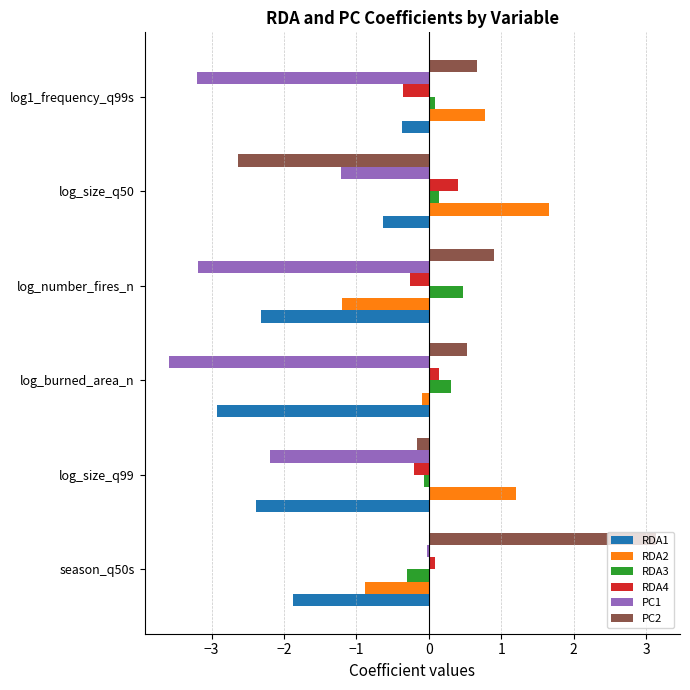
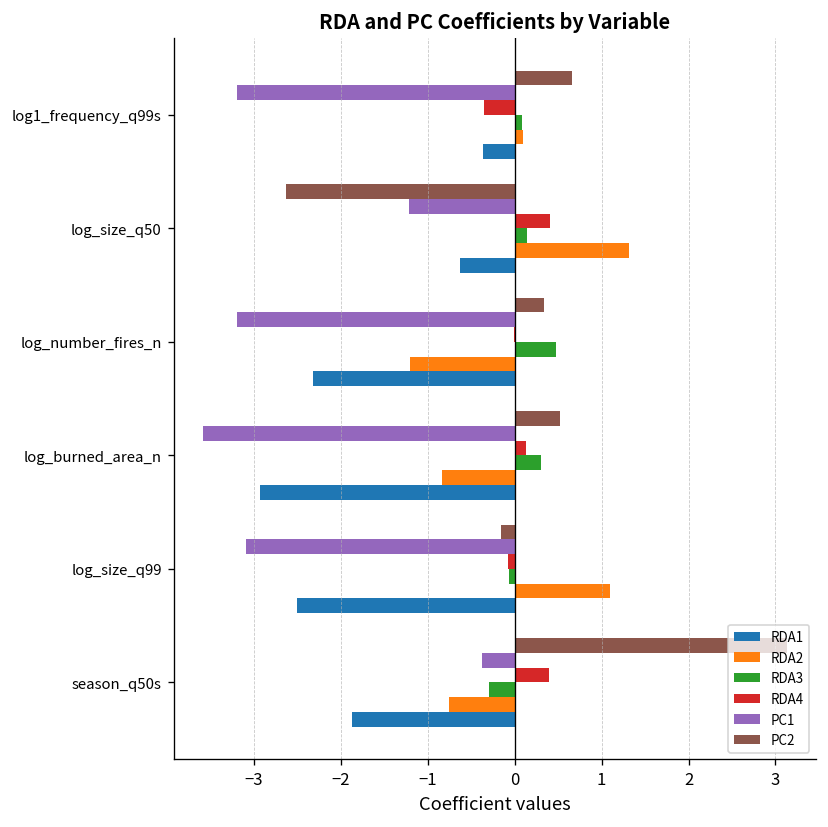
  {
    "RDA1": {
      "log1_frequency_q99s": -0.4,
      "log_size_q50": -0.6,
      "log_number_fires_n": -2.3,
      "log_burned_area_n": -2.9,
-     "log_size_q99": -2.4,
+     "log_size_q99": -2.5,
      "season_q50s": -1.9
    },
    "RDA2": {
-     "log1_frequency_q99s": 0.8,
-     "log_size_q50": 1.7,
+     "log1_frequency_q99s": 0.1,
+     "log_size_q50": 1.3,
      "log_number_fires_n": -1.2,
-     "log_burned_area_n": -0.1,
-     "log_size_q99": 1.2,
-     "season_q50s": -0.9
+     "log_burned_area_n": -0.8,
+     "log_size_q99": 1.1,
+     "season_q50s": -0.8
    },
    "RDA3": {
      "log1_frequency_q99s": 0.1,
      "log_size_q50": 0.1,
      "log_number_fires_n": 0.5,
      "log_burned_area_n": 0.3,
      "log_size_q99": -0.1,
      "season_q50s": -0.3
    },
    "RDA4": {
      "log1_frequency_q99s": -0.4,
      "log_size_q50": 0.4,
-     "log_number_fires_n": -0.3,
+     "log_number_fires_n": 0.0,
      "log_burned_area_n": 0.1,
-     "log_size_q99": -0.2,
-     "season_q50s": 0.1
+     "log_size_q99": -0.1,
+     "season_q50s": 0.4
    },
    "PC1": {
      "log1_frequency_q99s": -3.2,
      "log_size_q50": -1.2,
      "log_number_fires_n": -3.2,
      "log_burned_area_n": -3.6,
-     "log_size_q99": -2.2,
-     "season_q50s": 0.0
+     "log_size_q99": -3.1,
+     "season_q50s": -0.4
    },
    "PC2": {
      "log1_frequency_q99s": 0.7,
      "log_size_q50": -2.6,
-     "log_number_fires_n": 0.9,
+     "log_number_fires_n": 0.3,
      "log_burned_area_n": 0.5,
      "log_size_q99": -0.2
    }
  }
